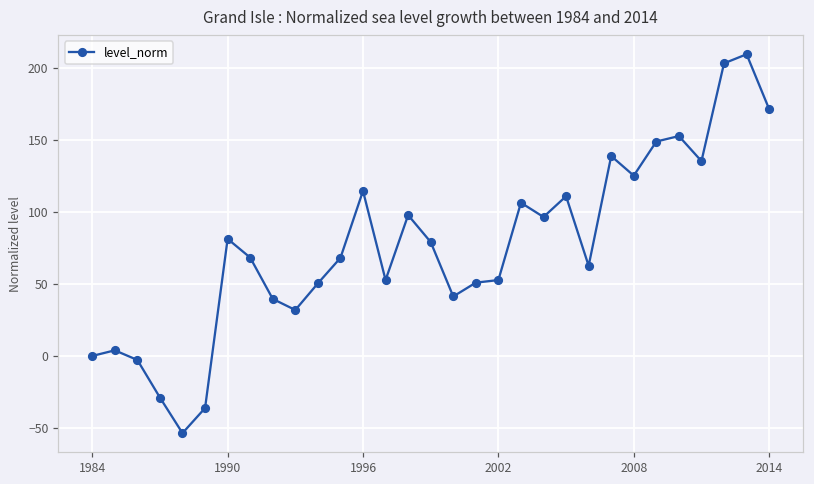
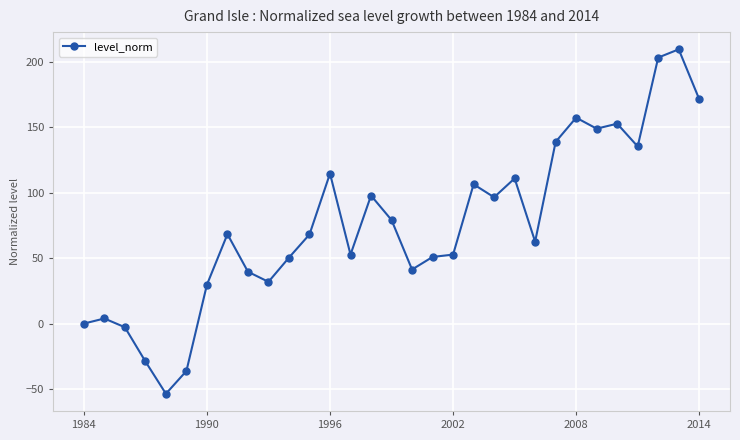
  {
    "1984": 0,
-   "1990": 81,
+   "1990": 30,
    "1996": 115,
    "2002": 53,
-   "2008": 125,
+   "2008": 157,
    "2014": 171
  }
